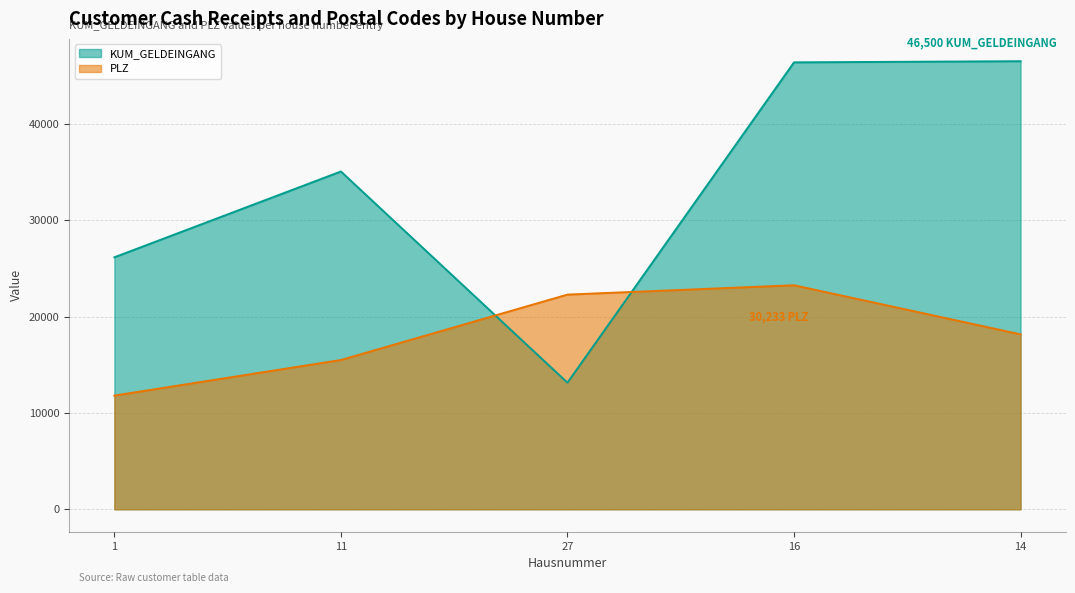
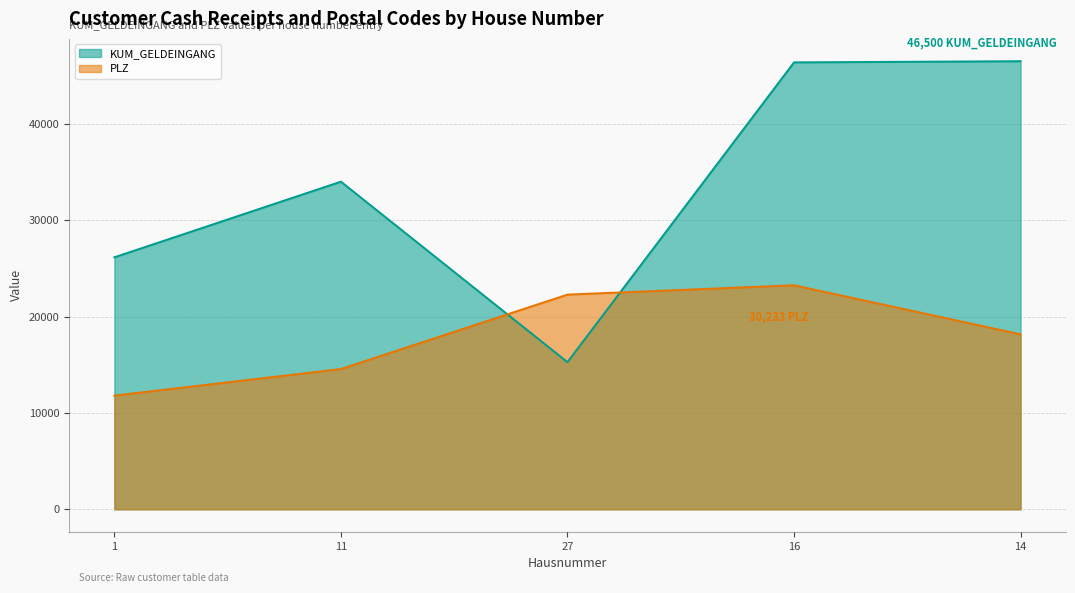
  {
    "KUM_GELDEINGANG": {
      "1": 26000,
-     "11": 35000,
-     "27": 13000,
+     "11": 34000,
+     "27": 15000,
      "16": 46000
    },
    "PLZ": {
      "1": 12000,
-     "11": 15500,
+     "11": 14600,
      "27": 22000,
      "14": 18000
    }
  }
